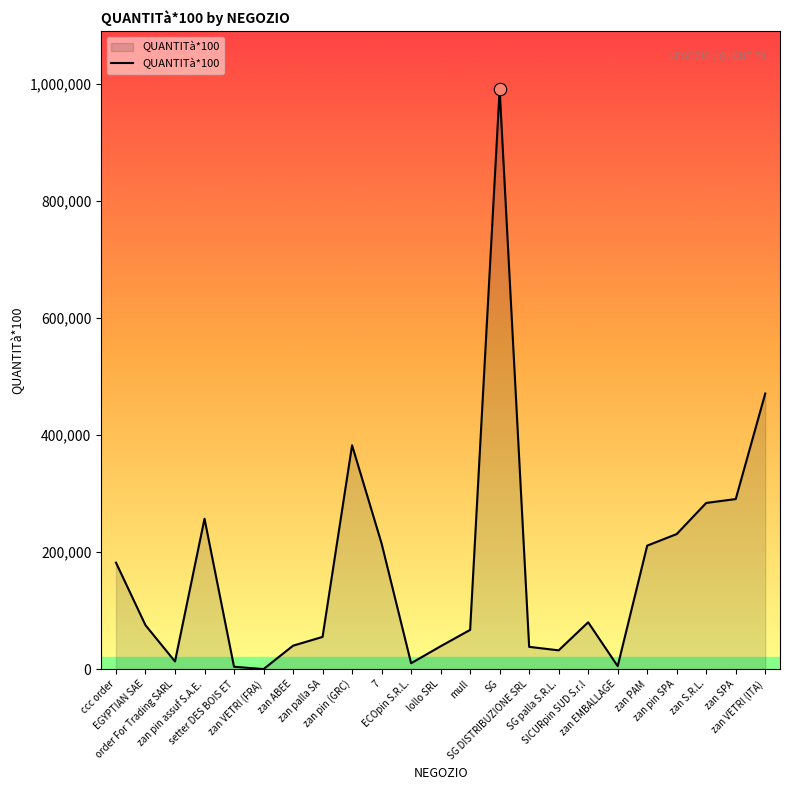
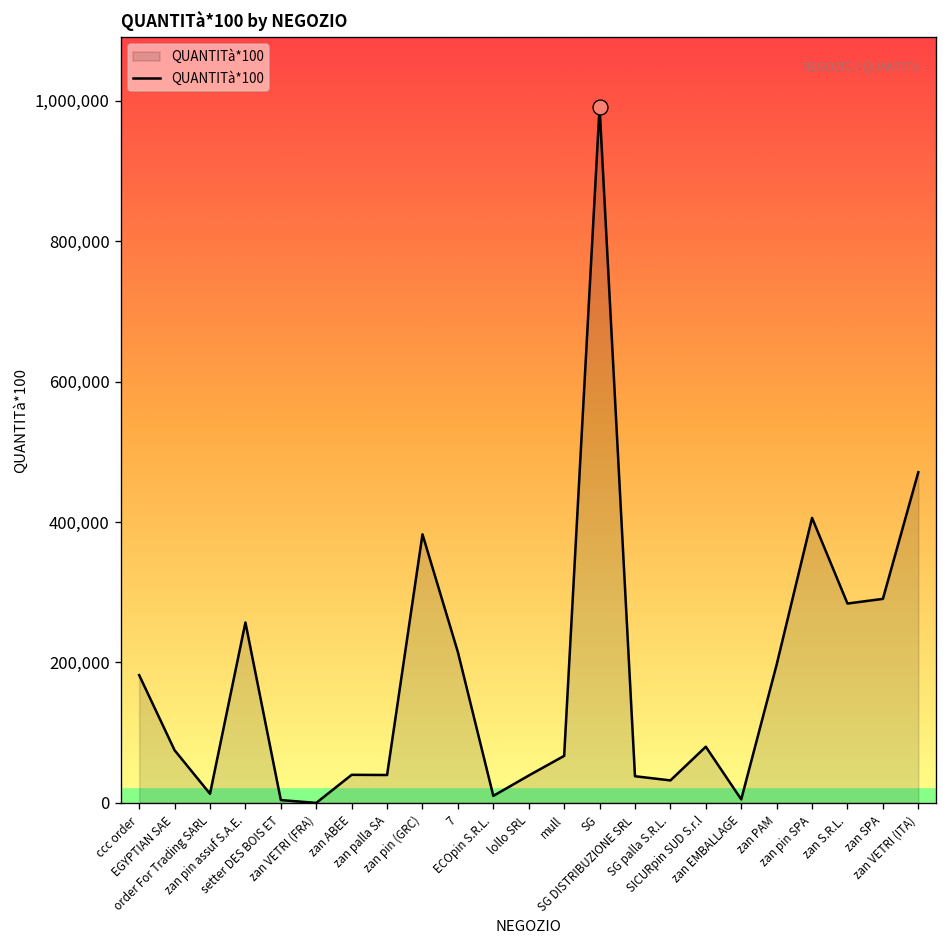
  {
    "QUANTITà*100": {
      "ccc order": "180,000",
      "EGYPTIAN SAE": "80,000",
      "zan pin assuf S.A.E.": "260,000",
      "zan ABEE": "40,000",
-     "zan palla SA": "60,000",
+     "zan palla SA": "40,000",
      "zan pin (GRC)": "380,000",
      "7": "210,000",
      "lollo SRL": "40,000",
      "mull": "70,000",
      "SG DISTRIBUZIONE SRL": "40,000",
      "SG palla S.R.L.": "30,000",
      "SICURpin SUD S.r.l": "80,000",
-     "zan PAM": "210,000",
-     "zan pin SPA": "230,000",
+     "zan PAM": "200,000",
+     "zan pin SPA": "410,000",
      "zan S.R.L.": "280,000",
      "zan SPA": "290,000",
      "zan VETRI (ITA)": "470,000"
    }
  }
